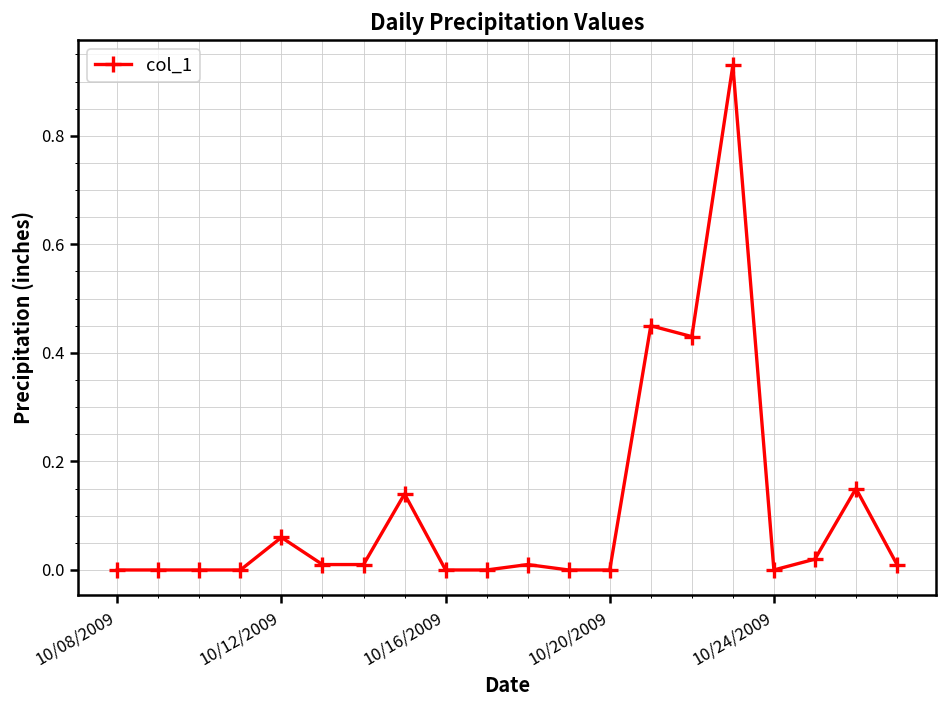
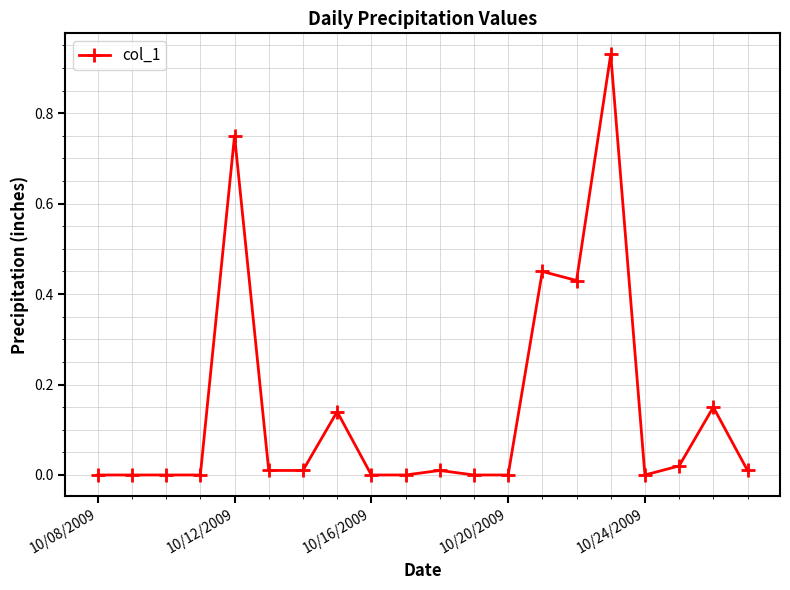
  {
    "10/08/2009": 0.00,
-   "10/12/2009": 0.06,
+   "10/12/2009": 0.75,
    "10/16/2009": 0.00,
    "10/20/2009": 0.00,
    "10/24/2009": 0.00
  }
